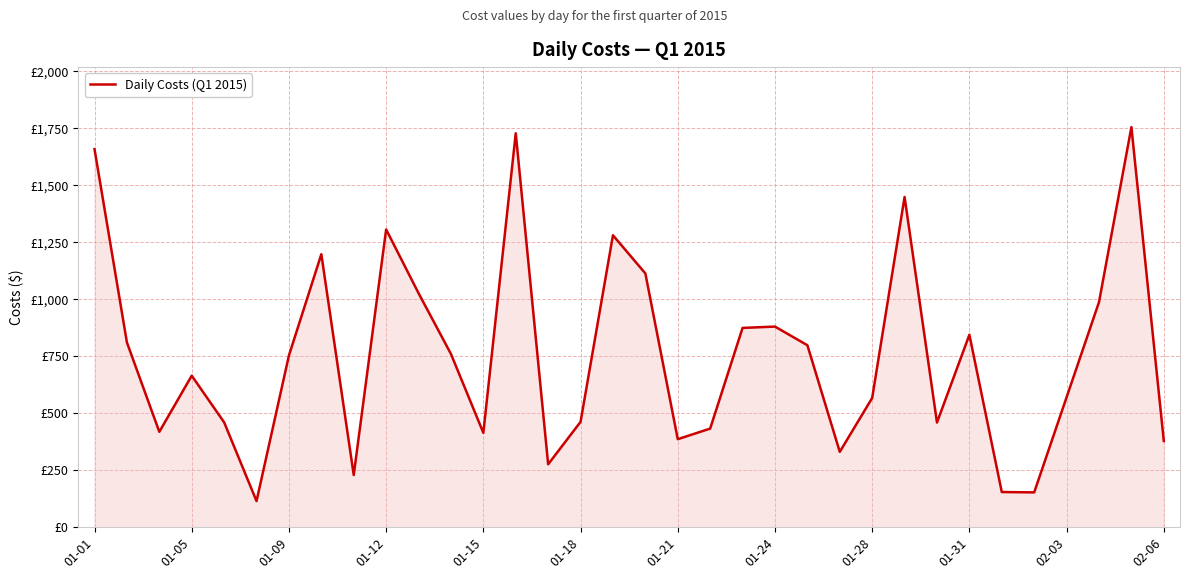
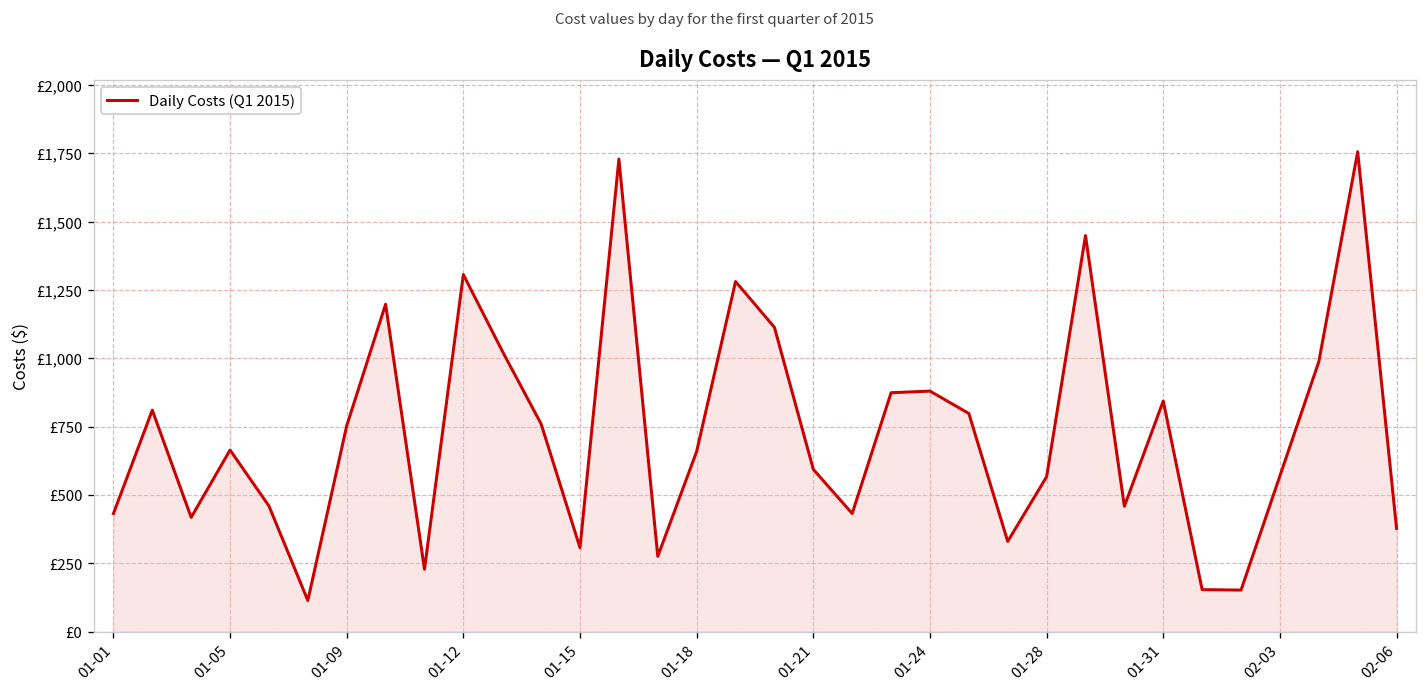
  {
-   "01-01": "£1,660",
+   "01-01": "£430",
    "01-05": "£660",
    "01-09": "£750",
    "01-12": "£1,310",
-   "01-15": "£410",
-   "01-18": "£460",
-   "01-21": "£390",
+   "01-15": "£310",
+   "01-18": "£660",
+   "01-21": "£590",
    "01-24": "£880",
    "01-28": "£570",
    "01-31": "£840",
    "02-03": "£570",
    "02-06": "£380"
  }
